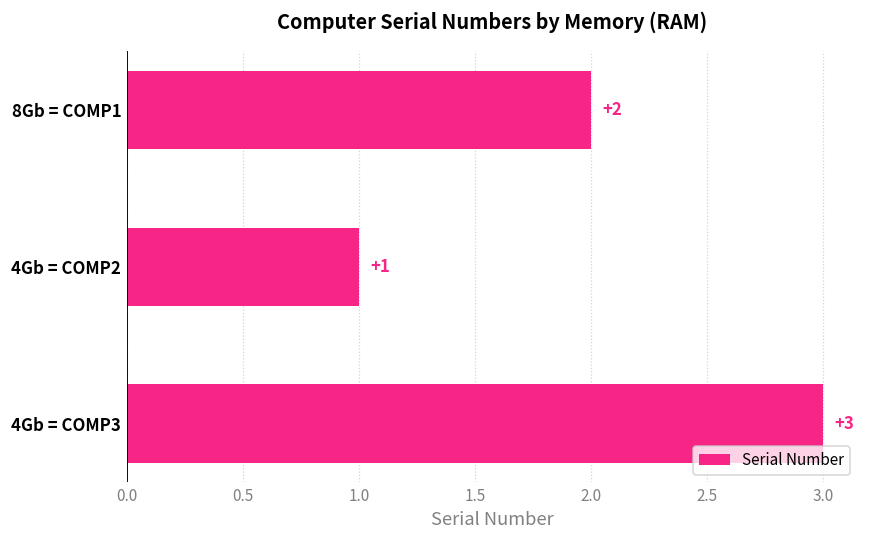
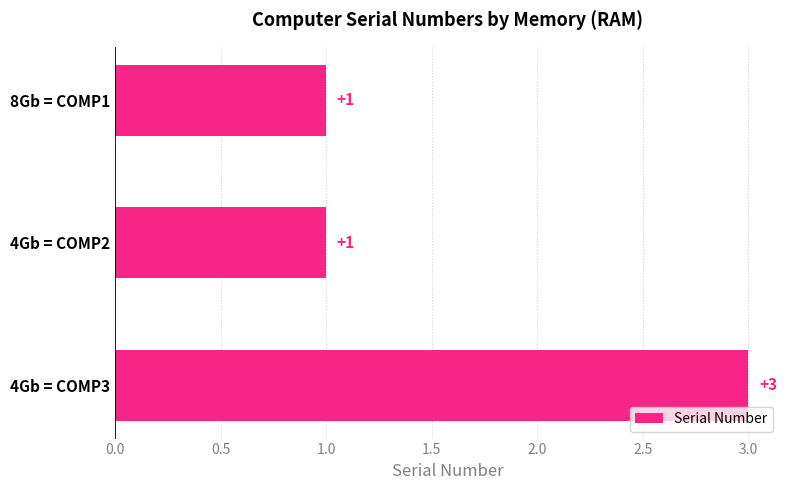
  {
-   "8Gb = COMP1": "+2",
+   "8Gb = COMP1": "+1",
    "4Gb = COMP2": "+1",
    "4Gb = COMP3": "+3"
  }
